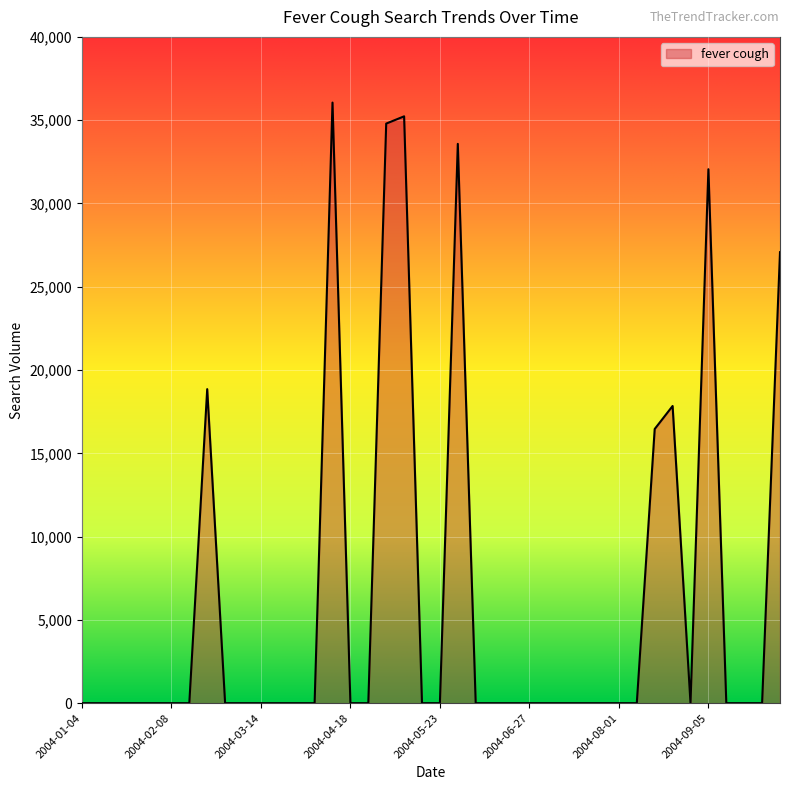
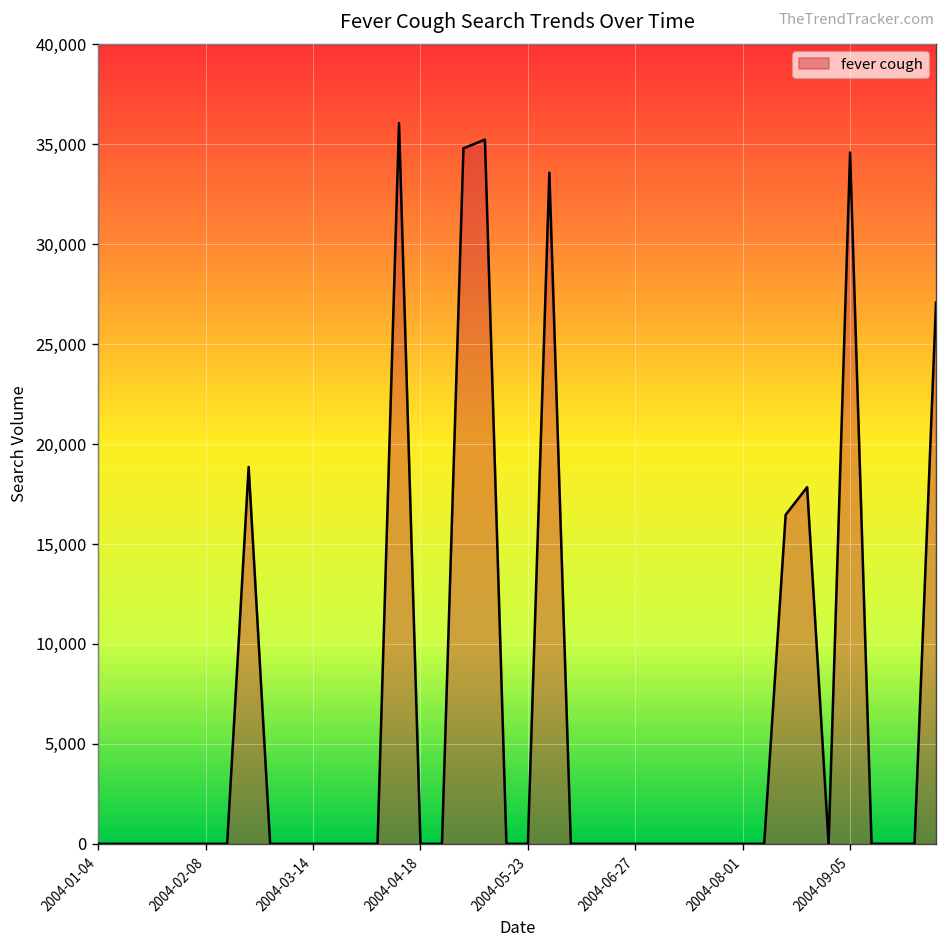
  {
    "2004-01-04": "0",
    "2004-02-08": "0",
    "2004-03-14": "0",
    "2004-04-18": "0",
    "2004-05-23": "0",
    "2004-06-27": "0",
    "2004-08-01": "0",
-   "2004-09-05": "32,100"
+   "2004-09-05": "34,600"
  }
